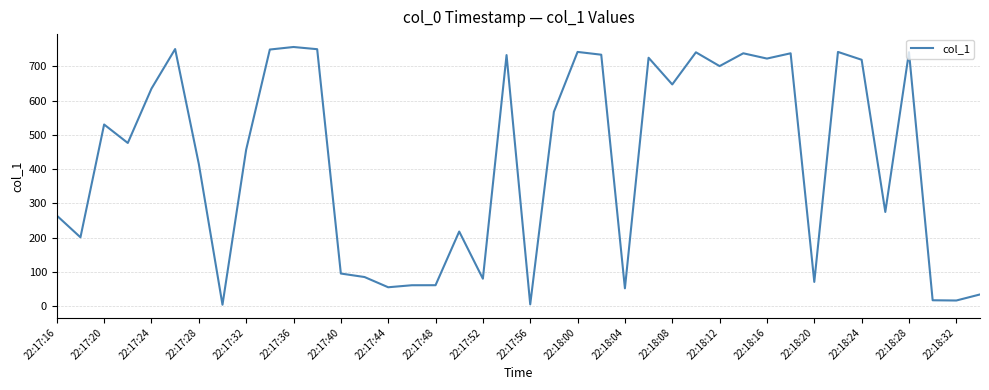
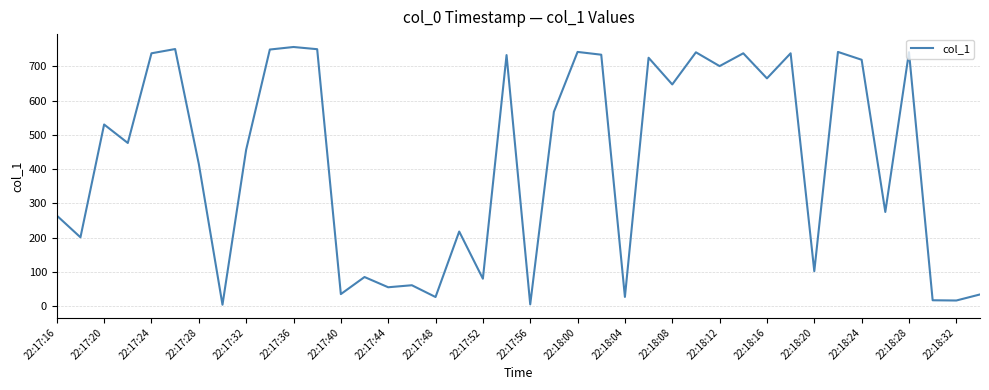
  {
    "22:17:16": 260,
    "22:17:20": 530,
-   "22:17:24": 640,
+   "22:17:24": 740,
    "22:17:28": 420,
    "22:17:32": 460,
    "22:17:36": 760,
-   "22:17:40": 100,
+   "22:17:40": 40,
    "22:17:44": 60,
-   "22:17:48": 60,
+   "22:17:48": 30,
    "22:17:52": 80,
    "22:17:56": 10,
    "22:18:00": 740,
-   "22:18:04": 50,
+   "22:18:04": 30,
    "22:18:08": 650,
    "22:18:12": 700,
-   "22:18:16": 720,
-   "22:18:20": 70,
+   "22:18:16": 670,
+   "22:18:20": 100,
    "22:18:24": 720,
    "22:18:32": 20
  }
